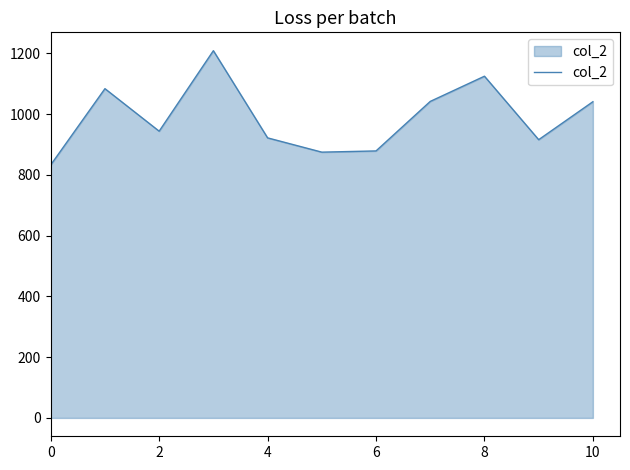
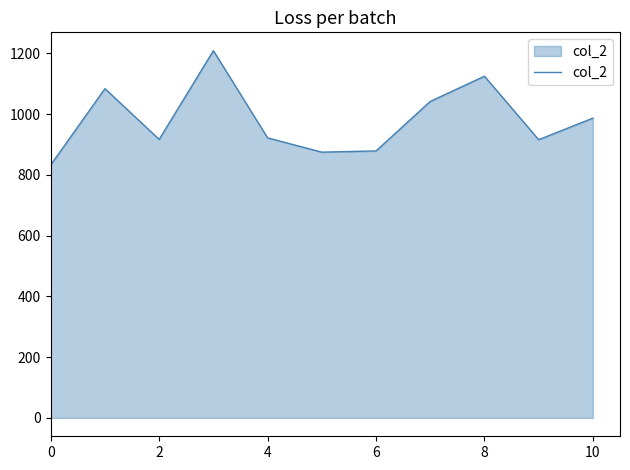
  {
    "0": 830,
-   "2": 940,
+   "2": 920,
    "4": 920,
    "6": 880,
    "8": 1130,
-   "10": 1040
+   "10": 990
  }
